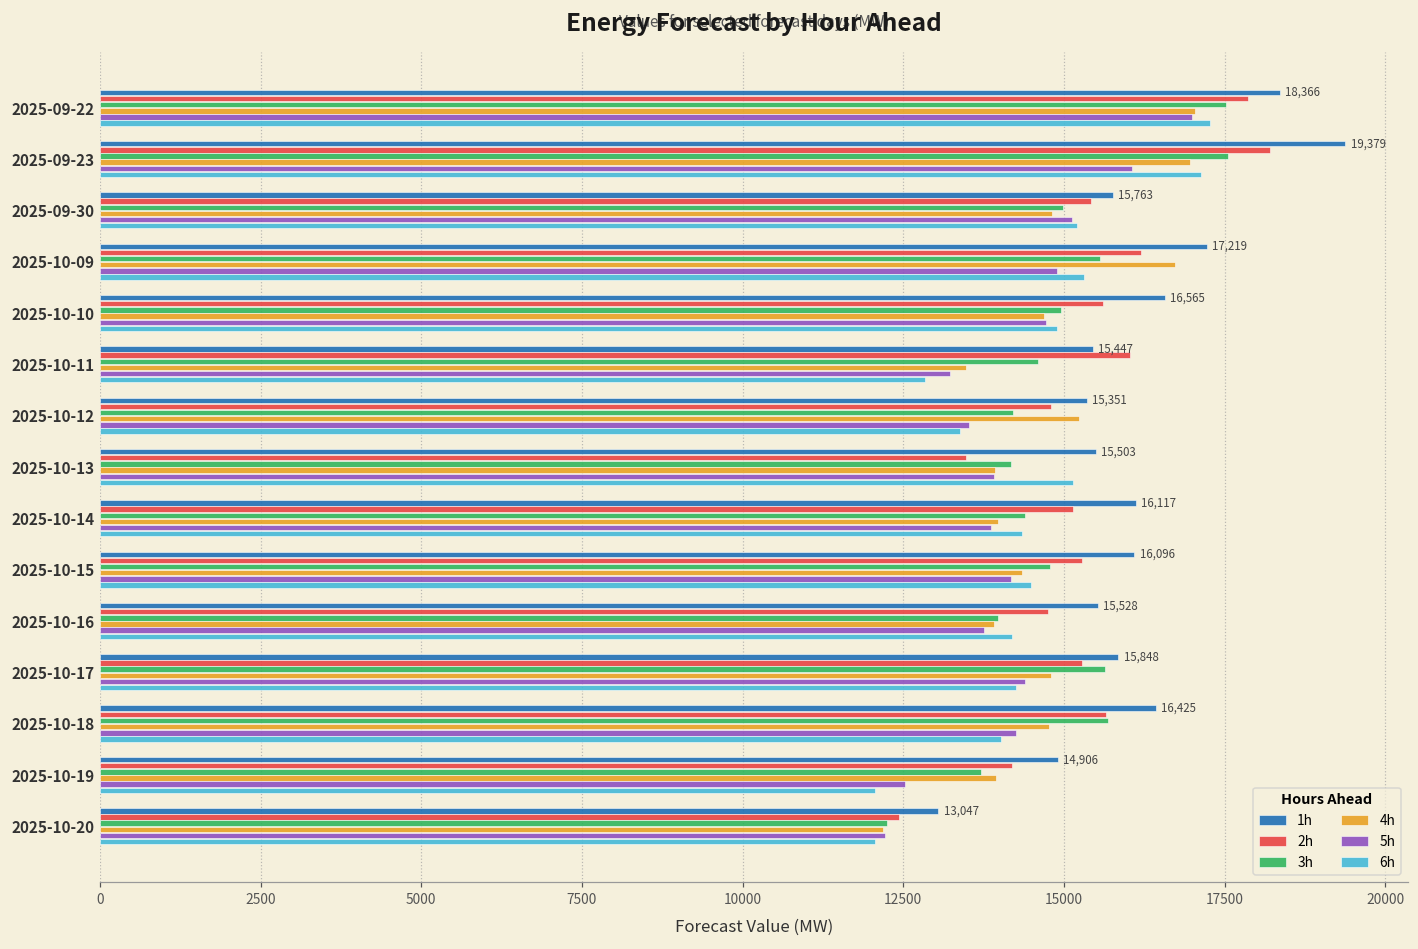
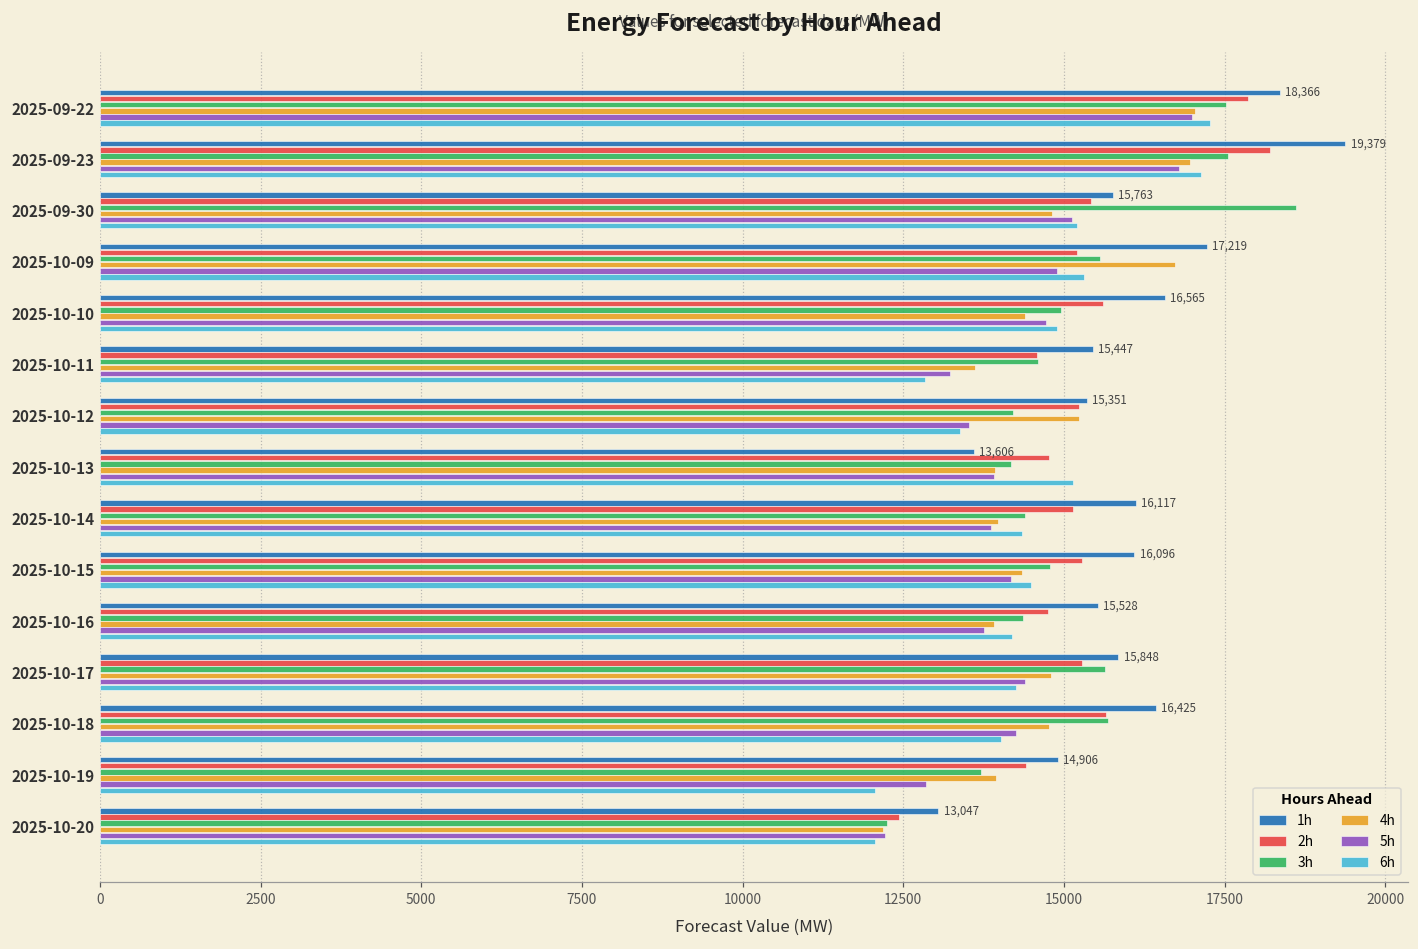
  {
    "1h": {
      "2025-09-22": "18,366",
      "2025-09-23": "19,379",
      "2025-09-30": "15,763",
      "2025-10-09": "17,219",
      "2025-10-10": "16,565",
      "2025-10-11": "15,447",
      "2025-10-12": "15,351",
-     "2025-10-13": "15,503",
+     "2025-10-13": "13,606",
      "2025-10-14": "16,117",
      "2025-10-15": "16,096",
      "2025-10-16": "15,528",
      "2025-10-17": "15,848",
      "2025-10-18": "16,425",
      "2025-10-19": "14,906",
      "2025-10-20": "13,047"
    },
    "2h": {
      "2025-09-22": "17900",
      "2025-09-23": "18200",
      "2025-09-30": "15400",
-     "2025-10-09": "16200",
+     "2025-10-09": "15200",
      "2025-10-10": "15600",
-     "2025-10-11": "16000",
-     "2025-10-12": "14800",
-     "2025-10-13": "13500",
+     "2025-10-11": "14600",
+     "2025-10-12": "15200",
+     "2025-10-13": "14800",
      "2025-10-14": "15100",
      "2025-10-15": "15300",
      "2025-10-16": "14700",
      "2025-10-17": "15300",
      "2025-10-18": "15700",
-     "2025-10-19": "14200",
+     "2025-10-19": "14400",
      "2025-10-20": "12400"
    },
    "3h": {
      "2025-09-22": "17500",
      "2025-09-23": "17600",
-     "2025-09-30": "15000",
+     "2025-09-30": "18600",
      "2025-10-09": "15600",
      "2025-10-10": "14900",
      "2025-10-11": "14600",
      "2025-10-12": "14200",
      "2025-10-13": "14200",
      "2025-10-14": "14400",
      "2025-10-15": "14800",
-     "2025-10-16": "14000",
+     "2025-10-16": "14400",
      "2025-10-17": "15600",
      "2025-10-18": "15700",
      "2025-10-19": "13700",
      "2025-10-20": "12200"
    },
    "4h": {
      "2025-09-22": "17000",
      "2025-09-23": "17000",
      "2025-09-30": "14800",
      "2025-10-09": "16700",
-     "2025-10-10": "14700",
-     "2025-10-11": "13500",
+     "2025-10-10": "14400",
+     "2025-10-11": "13600",
      "2025-10-12": "15200",
      "2025-10-13": "13900",
      "2025-10-14": "14000",
      "2025-10-15": "14400",
      "2025-10-16": "13900",
      "2025-10-17": "14800",
      "2025-10-18": "14800",
      "2025-10-19": "14000",
      "2025-10-20": "12200"
    },
    "5h": {
      "2025-09-22": "17000",
-     "2025-09-23": "16100",
+     "2025-09-23": "16800",
      "2025-09-30": "15100",
      "2025-10-09": "14900",
      "2025-10-10": "14700",
      "2025-10-11": "13200",
      "2025-10-12": "13500",
      "2025-10-13": "13900",
      "2025-10-14": "13900",
      "2025-10-15": "14200",
      "2025-10-16": "13800",
      "2025-10-17": "14400",
      "2025-10-18": "14200",
-     "2025-10-19": "12500",
+     "2025-10-19": "12900",
      "2025-10-20": "12200"
    },
    "6h": {
      "2025-09-22": "17300",
      "2025-09-23": "17100",
      "2025-09-30": "15200",
      "2025-10-09": "15300",
      "2025-10-10": "14900",
      "2025-10-11": "12800",
      "2025-10-12": "13400",
      "2025-10-13": "15100",
      "2025-10-14": "14300",
      "2025-10-15": "14500",
      "2025-10-16": "14200",
      "2025-10-17": "14200",
      "2025-10-18": "14000",
      "2025-10-19": "12100",
      "2025-10-20": "12100"
    }
  }
